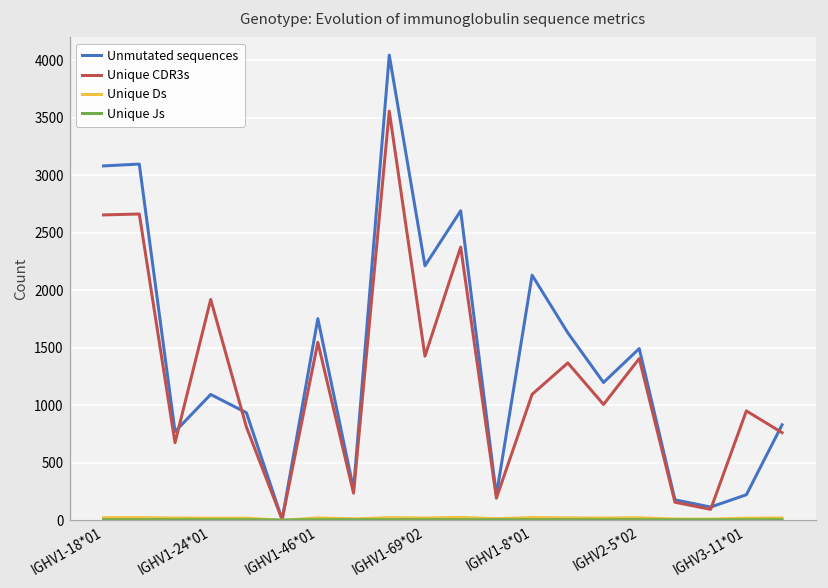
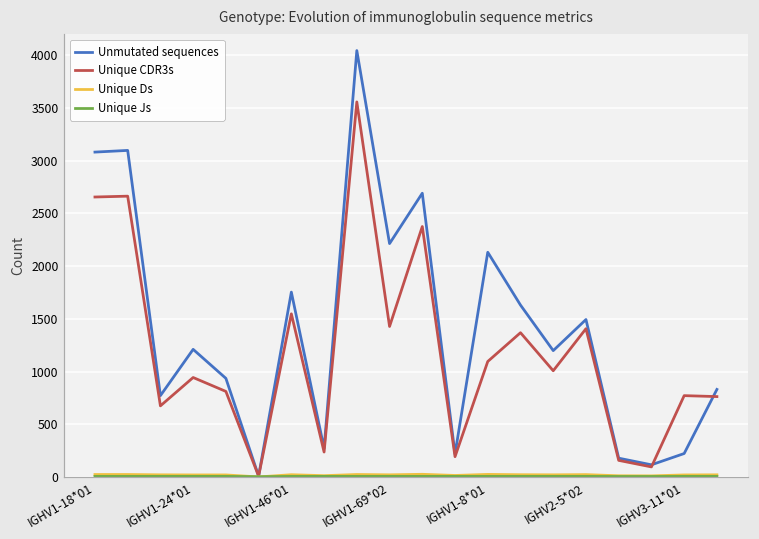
  {
    "Unmutated sequences": {
      "IGHV1-18*01": 3100,
-     "IGHV1-24*01": 1100,
+     "IGHV1-24*01": 1200,
      "IGHV1-46*01": 1800,
      "IGHV1-69*02": 2200,
      "IGHV1-8*01": 2100,
      "IGHV2-5*02": 1500,
      "IGHV3-11*01": 200
    },
    "Unique CDR3s": {
      "IGHV1-18*01": 2700,
-     "IGHV1-24*01": 1900,
+     "IGHV1-24*01": 900,
      "IGHV1-46*01": 1500,
      "IGHV1-69*02": 1400,
      "IGHV1-8*01": 1100,
      "IGHV2-5*02": 1400,
-     "IGHV3-11*01": 1000
+     "IGHV3-11*01": 800
    }
  }
